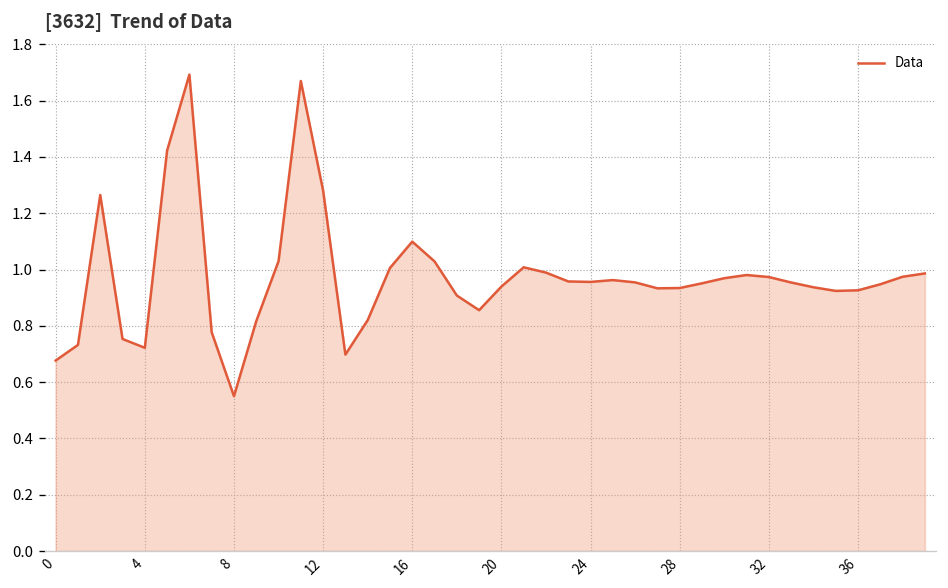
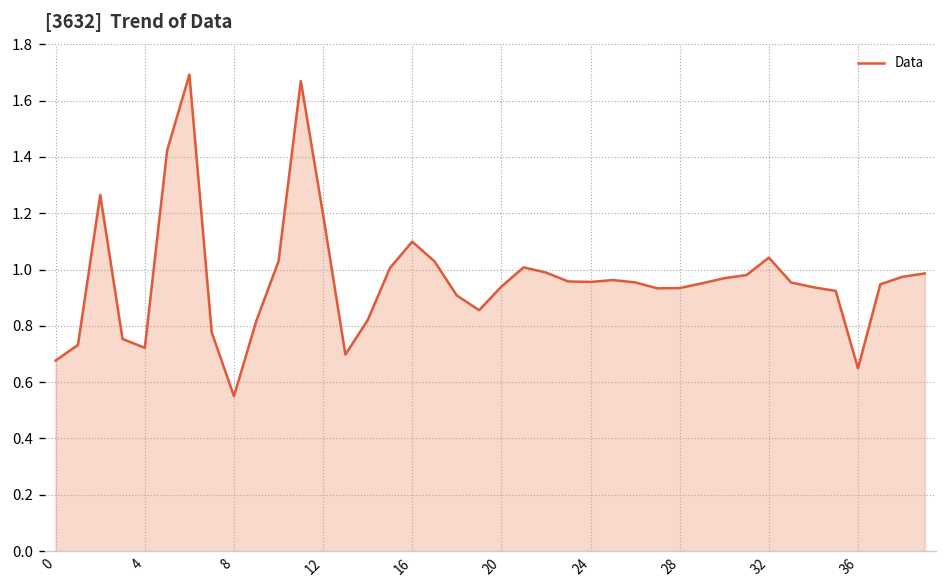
  {
    "0": 0.68,
    "4": 0.72,
    "8": 0.55,
-   "12": 1.28,
+   "12": 1.19,
    "16": 1.10,
    "20": 0.94,
    "24": 0.96,
    "28": 0.93,
-   "32": 0.97,
-   "36": 0.93
+   "32": 1.04,
+   "36": 0.65
  }
